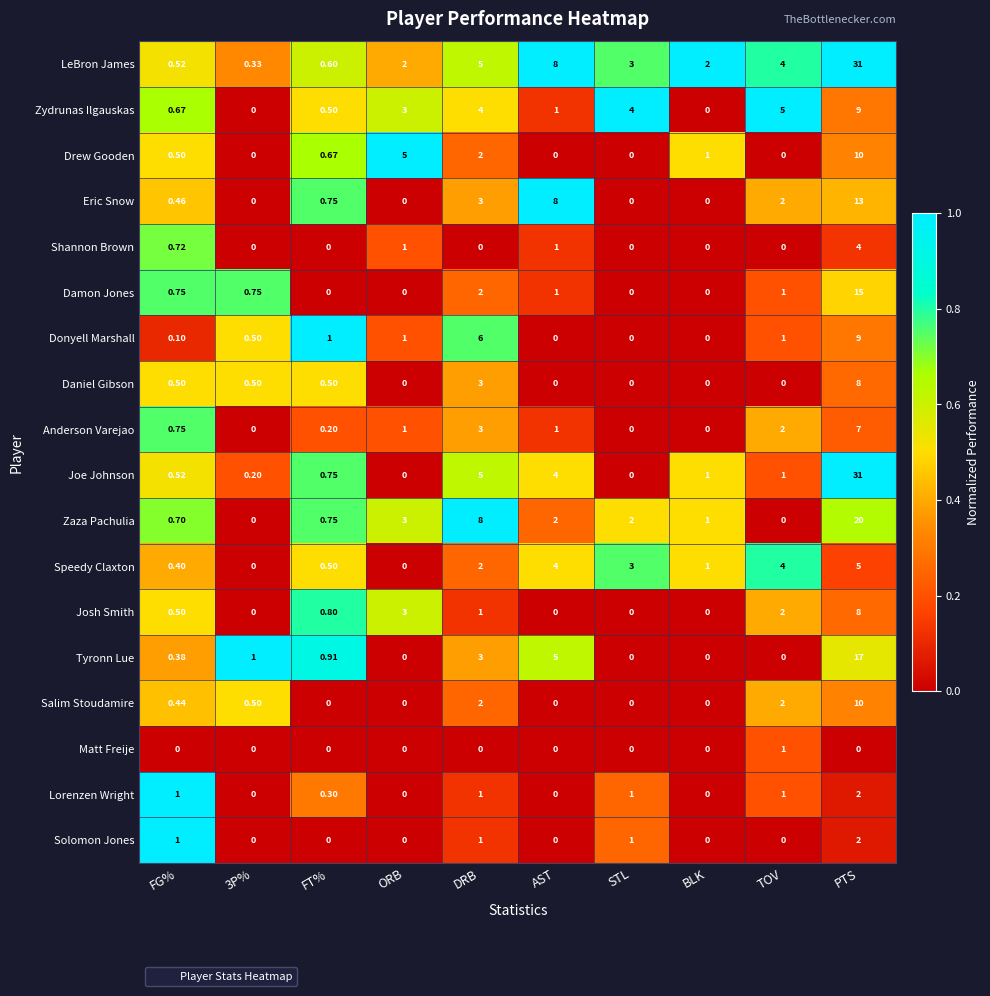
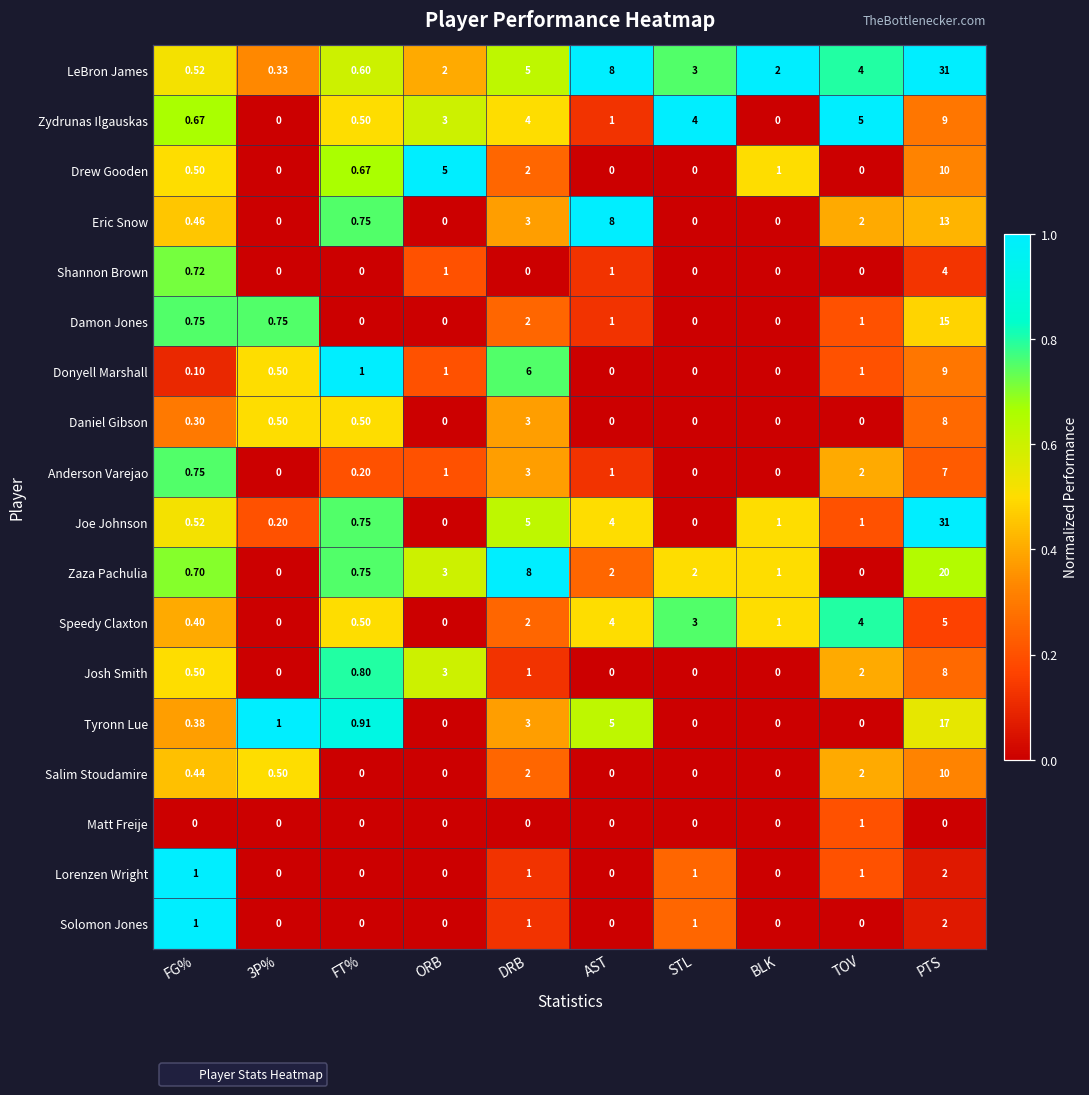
  {
    "LeBron James": {
      "FG%": 0.52,
      "3P%": 0.33,
      "FT%": 0.60,
      "ORB": 2,
      "DRB": 5,
      "AST": 8,
      "STL": 3,
      "BLK": 2,
      "TOV": 4,
      "PTS": 31
    },
    "Zydrunas Ilgauskas": {
      "FG%": 0.67,
      "3P%": 0,
      "FT%": 0.50,
      "ORB": 3,
      "DRB": 4,
      "AST": 1,
      "STL": 4,
      "BLK": 0,
      "TOV": 5,
      "PTS": 9
    },
    "Drew Gooden": {
      "FG%": 0.50,
      "3P%": 0,
      "FT%": 0.67,
      "ORB": 5,
      "DRB": 2,
      "AST": 0,
      "STL": 0,
      "BLK": 1,
      "TOV": 0,
      "PTS": 10
    },
    "Eric Snow": {
      "FG%": 0.46,
      "3P%": 0,
      "FT%": 0.75,
      "ORB": 0,
      "DRB": 3,
      "AST": 8,
      "STL": 0,
      "BLK": 0,
      "TOV": 2,
      "PTS": 13
    },
    "Shannon Brown": {
      "FG%": 0.72,
      "3P%": 0,
      "FT%": 0,
      "ORB": 1,
      "DRB": 0,
      "AST": 1,
      "STL": 0,
      "BLK": 0,
      "TOV": 0,
      "PTS": 4
    },
    "Damon Jones": {
      "FG%": 0.75,
      "3P%": 0.75,
      "FT%": 0,
      "ORB": 0,
      "DRB": 2,
      "AST": 1,
      "STL": 0,
      "BLK": 0,
      "TOV": 1,
      "PTS": 15
    },
    "Donyell Marshall": {
      "FG%": 0.10,
      "3P%": 0.50,
      "FT%": 1,
      "ORB": 1,
      "DRB": 6,
      "AST": 0,
      "STL": 0,
      "BLK": 0,
      "TOV": 1,
      "PTS": 9
    },
    "Daniel Gibson": {
-     "FG%": 0.50,
+     "FG%": 0.30,
      "3P%": 0.50,
      "FT%": 0.50,
      "ORB": 0,
      "DRB": 3,
      "AST": 0,
      "STL": 0,
      "BLK": 0,
      "TOV": 0,
      "PTS": 8
    },
    "Anderson Varejao": {
      "FG%": 0.75,
      "3P%": 0,
      "FT%": 0.20,
      "ORB": 1,
      "DRB": 3,
      "AST": 1,
      "STL": 0,
      "BLK": 0,
      "TOV": 2,
      "PTS": 7
    },
    "Joe Johnson": {
      "FG%": 0.52,
      "3P%": 0.20,
      "FT%": 0.75,
      "ORB": 0,
      "DRB": 5,
      "AST": 4,
      "STL": 0,
      "BLK": 1,
      "TOV": 1,
      "PTS": 31
    },
    "Zaza Pachulia": {
      "FG%": 0.70,
      "3P%": 0,
      "FT%": 0.75,
      "ORB": 3,
      "DRB": 8,
      "AST": 2,
      "STL": 2,
      "BLK": 1,
      "TOV": 0,
      "PTS": 20
    },
    "Speedy Claxton": {
      "FG%": 0.40,
      "3P%": 0,
      "FT%": 0.50,
      "ORB": 0,
      "DRB": 2,
      "AST": 4,
      "STL": 3,
      "BLK": 1,
      "TOV": 4,
      "PTS": 5
    },
    "Josh Smith": {
      "FG%": 0.50,
      "3P%": 0,
      "FT%": 0.80,
      "ORB": 3,
      "DRB": 1,
      "AST": 0,
      "STL": 0,
      "BLK": 0,
      "TOV": 2,
      "PTS": 8
    },
    "Tyronn Lue": {
      "FG%": 0.38,
      "3P%": 1,
      "FT%": 0.91,
      "ORB": 0,
      "DRB": 3,
      "AST": 5,
      "STL": 0,
      "BLK": 0,
      "TOV": 0,
      "PTS": 17
    },
    "Salim Stoudamire": {
      "FG%": 0.44,
      "3P%": 0.50,
      "FT%": 0,
      "ORB": 0,
      "DRB": 2,
      "AST": 0,
      "STL": 0,
      "BLK": 0,
      "TOV": 2,
      "PTS": 10
    },
    "Matt Freije": {
      "FG%": 0,
      "3P%": 0,
      "FT%": 0,
      "ORB": 0,
      "DRB": 0,
      "AST": 0,
      "STL": 0,
      "BLK": 0,
      "TOV": 1,
      "PTS": 0
    },
    "Lorenzen Wright": {
      "FG%": 1,
      "3P%": 0,
-     "FT%": 0.30,
+     "FT%": 0,
      "ORB": 0,
      "DRB": 1,
      "AST": 0,
      "STL": 1,
      "BLK": 0,
      "TOV": 1,
      "PTS": 2
    },
    "Solomon Jones": {
      "FG%": 1,
      "3P%": 0,
      "FT%": 0,
      "ORB": 0,
      "DRB": 1,
      "AST": 0,
      "STL": 1,
      "BLK": 0,
      "TOV": 0,
      "PTS": 2
    }
  }
